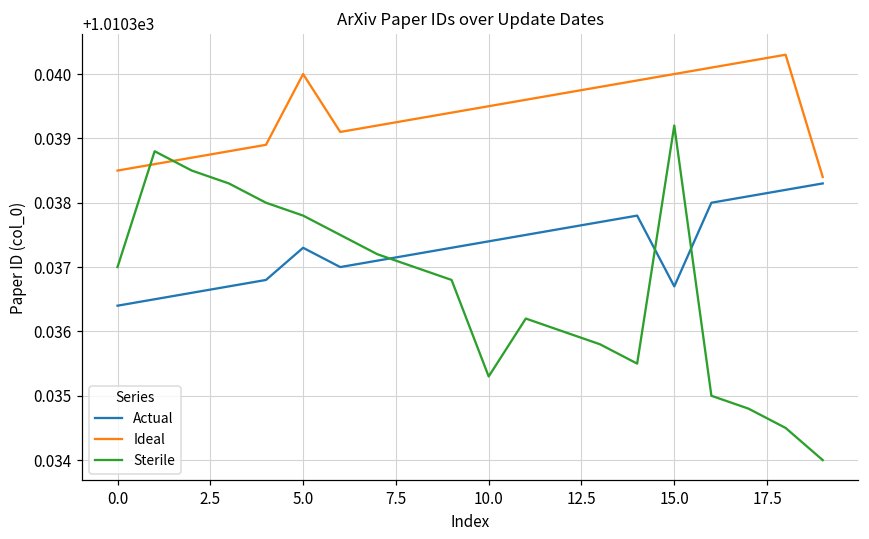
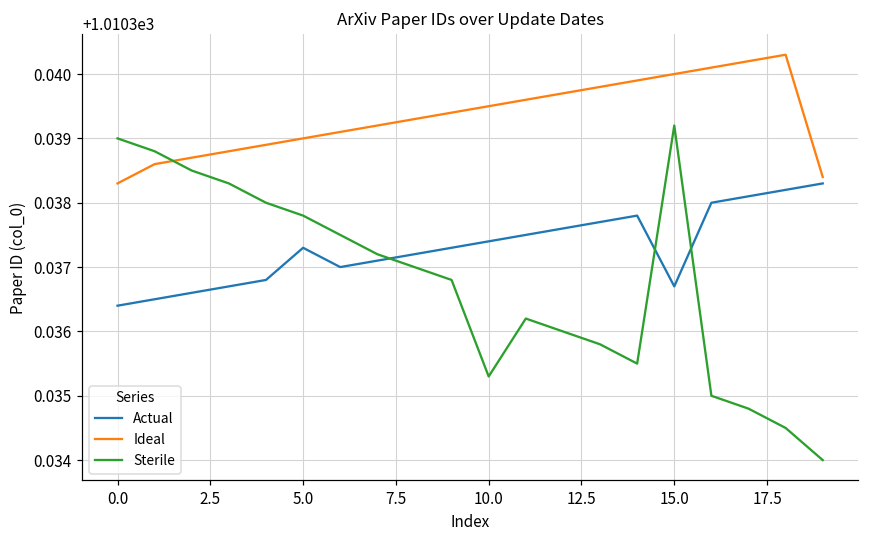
  {
    "Actual": {
      "0.0": 1010.3364,
      "5.0": 1010.3373,
      "10.0": 1010.3374,
      "15.0": 1010.3367
    },
    "Ideal": {
-     "0.0": 1010.3385,
-     "5.0": 1010.340,
+     "0.0": 1010.3383,
+     "5.0": 1010.339,
      "10.0": 1010.3395,
      "15.0": 1010.3400
    },
    "Sterile": {
-     "0.0": 1010.337,
+     "0.0": 1010.339,
      "5.0": 1010.3378,
      "10.0": 1010.3353,
      "15.0": 1010.3392
    }
  }
